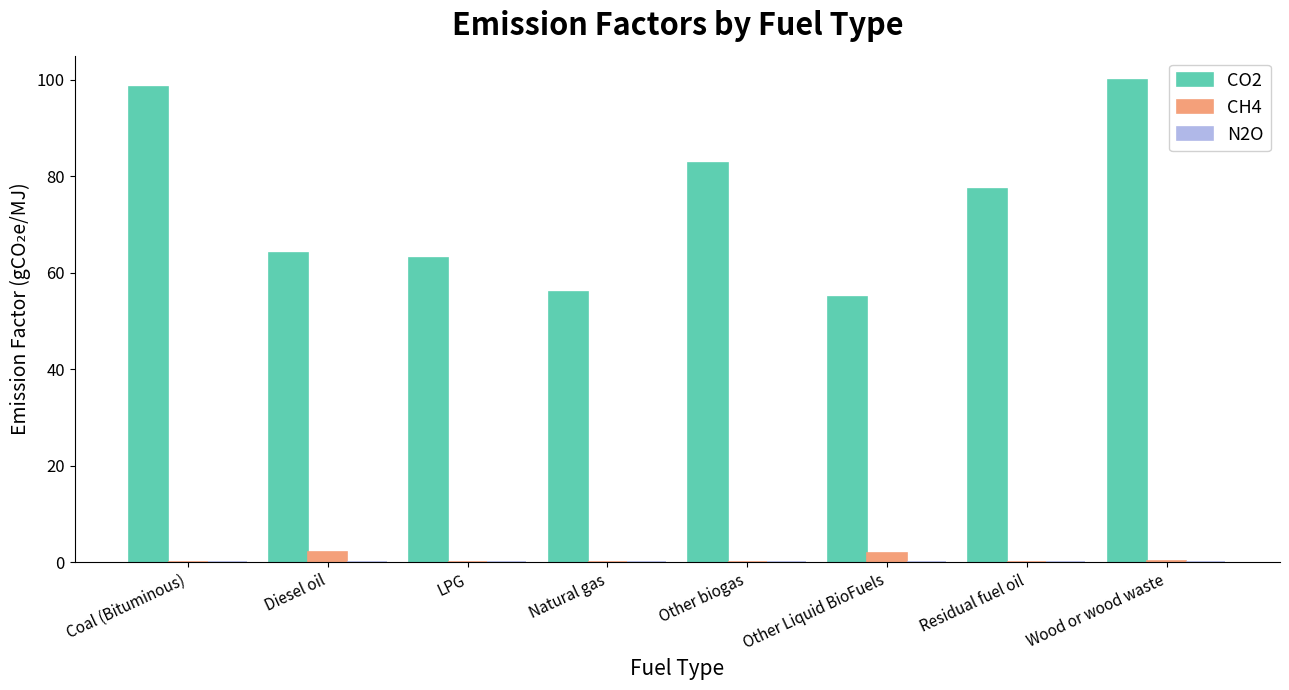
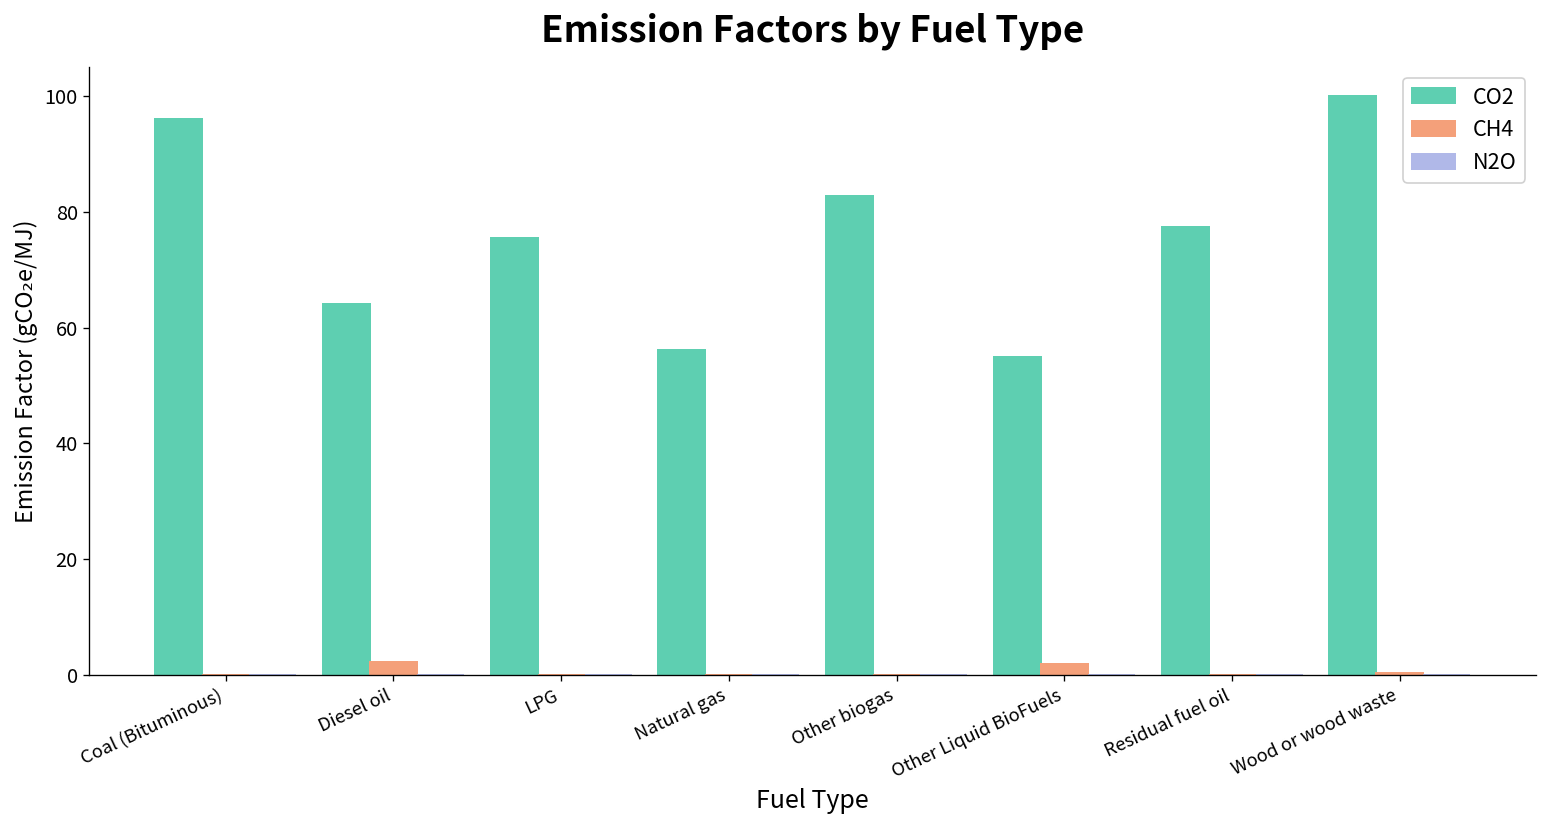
  {
    "CO2": {
-     "Coal (Bituminous)": 99,
+     "Coal (Bituminous)": 96,
      "Diesel oil": 64,
-     "LPG": 63,
+     "LPG": 76,
      "Natural gas": 56,
      "Other biogas": 83,
      "Other Liquid BioFuels": 55,
      "Residual fuel oil": 77,
      "Wood or wood waste": 100
    },
    "CH4": {
      "Diesel oil": 2,
      "Other Liquid BioFuels": 2
    }
  }
